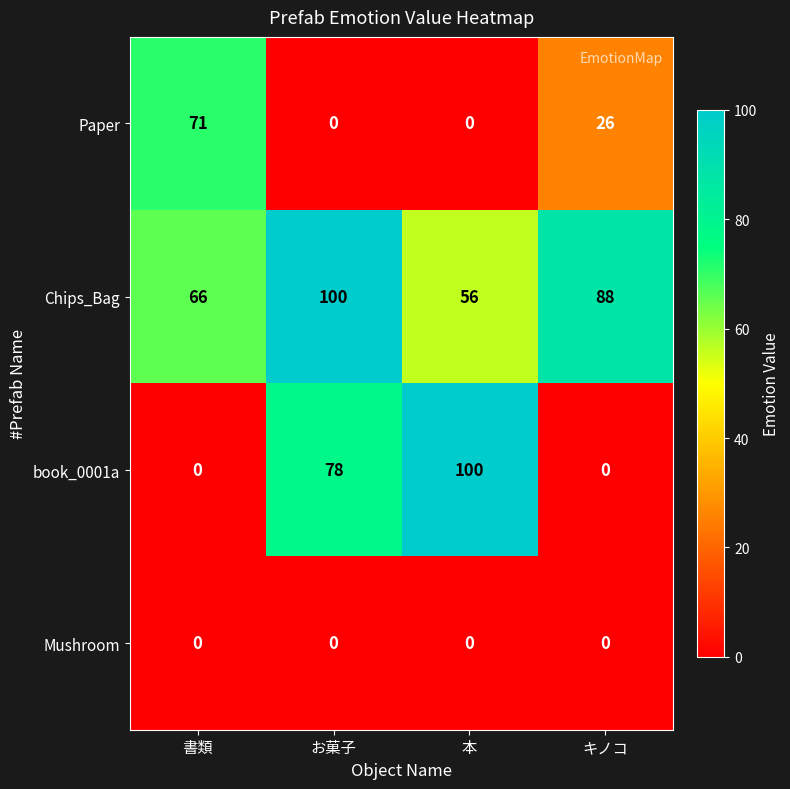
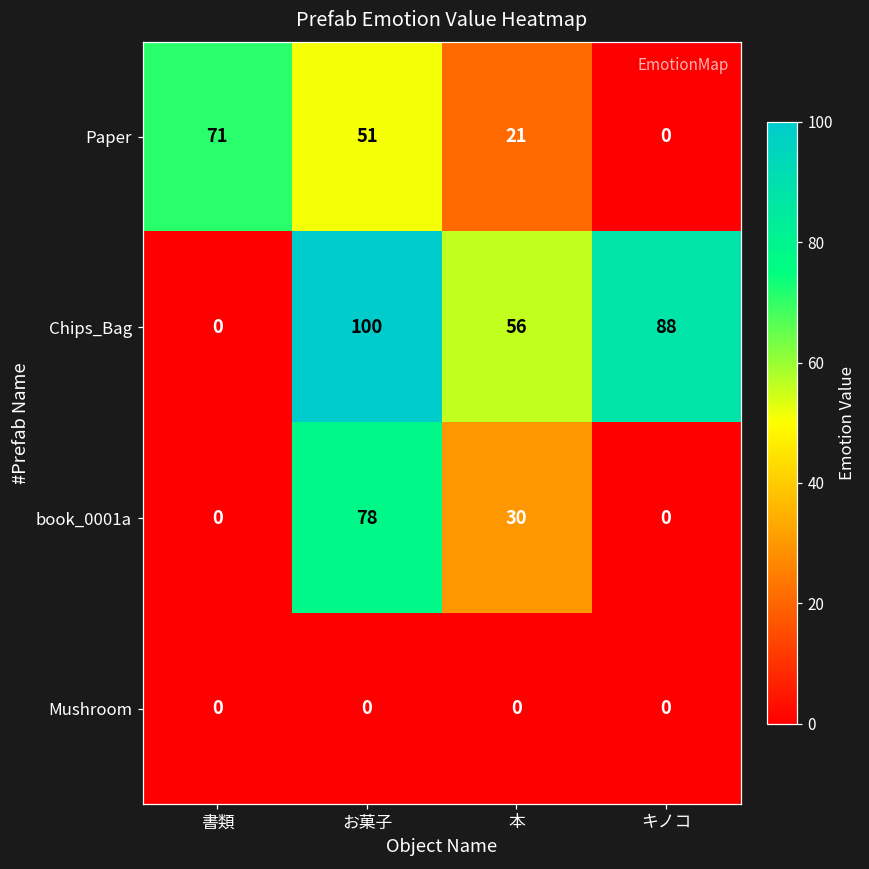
  {
    "Paper": {
      "書類": 71,
-     "お菓子": 0,
-     "本": 0,
-     "キノコ": 26
+     "お菓子": 51,
+     "本": 21,
+     "キノコ": 0
    },
    "Chips_Bag": {
-     "書類": 66,
+     "書類": 0,
      "お菓子": 100,
      "本": 56,
      "キノコ": 88
    },
    "book_0001a": {
      "書類": 0,
      "お菓子": 78,
-     "本": 100,
+     "本": 30,
      "キノコ": 0
    },
    "Mushroom": {
      "書類": 0,
      "お菓子": 0,
      "本": 0,
      "キノコ": 0
    }
  }
